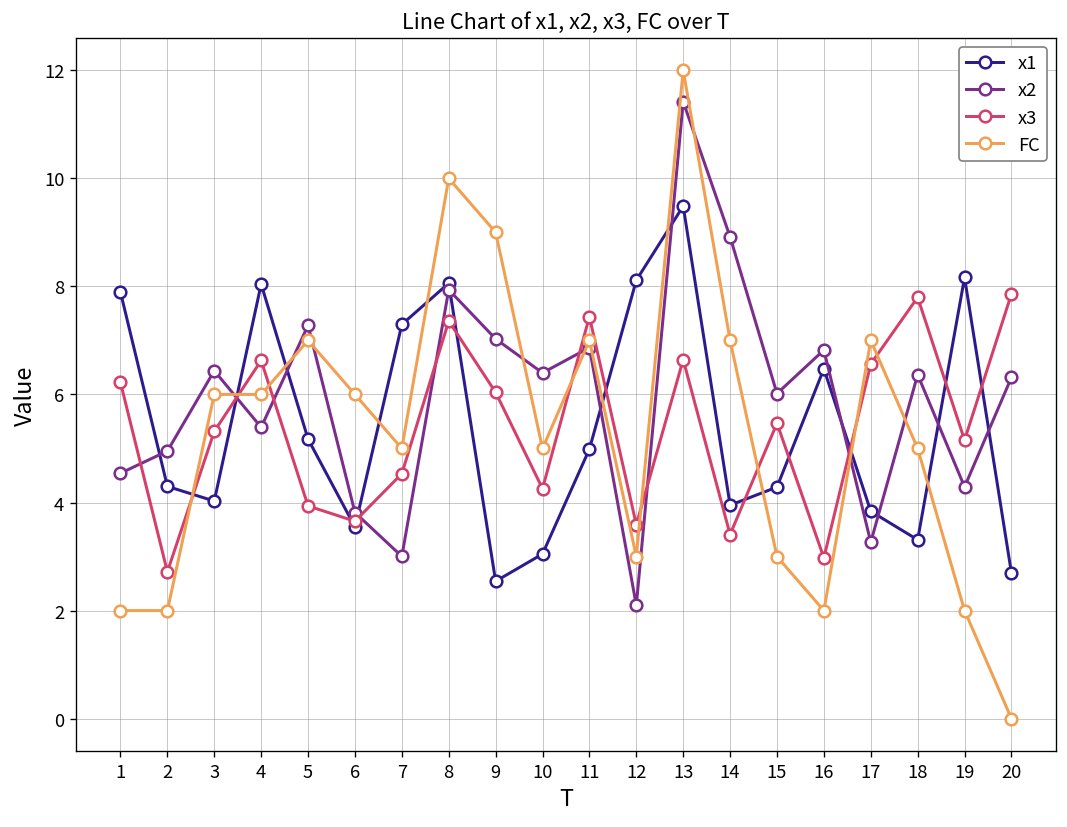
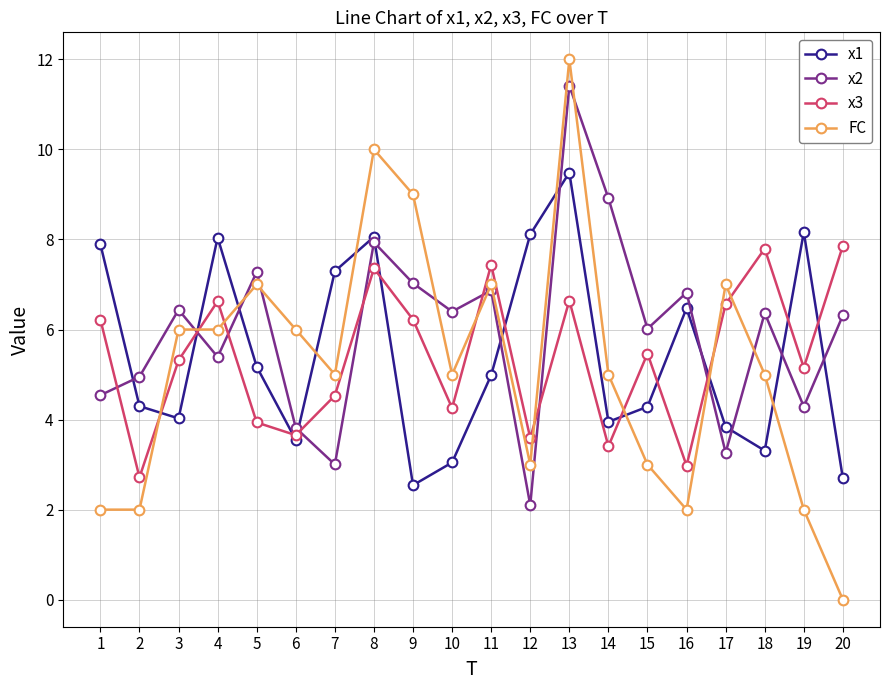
  {
    "x1": {
      "1": 7.9,
      "2": 4.3,
      "3": 4.0,
      "4": 8.0,
      "5": 5.2,
      "6": 3.5,
      "7": 7.3,
      "8": 8.1,
      "9": 2.5,
      "10": 3.0,
      "11": 5.0,
      "12": 8.1,
      "13": 9.5,
      "14": 4.0,
      "15": 4.3,
      "16": 6.5,
      "17": 3.8,
      "18": 3.3,
      "19": 8.2,
      "20": 2.7
    },
    "x2": {
      "1": 4.5,
      "2": 5.0,
      "3": 6.4,
      "4": 5.4,
      "5": 7.3,
      "6": 3.8,
      "7": 3.0,
      "8": 7.9,
      "9": 7.0,
      "10": 6.4,
      "11": 6.9,
      "12": 2.1,
      "13": 11.4,
      "14": 8.9,
      "15": 6.0,
      "16": 6.8,
      "17": 3.3,
      "18": 6.4,
      "19": 4.3,
      "20": 6.3
    },
    "x3": {
      "1": 6.2,
      "2": 2.7,
      "3": 5.3,
      "4": 6.6,
      "5": 3.9,
      "6": 3.7,
      "7": 4.5,
      "8": 7.4,
-     "9": 6.0,
+     "9": 6.2,
      "10": 4.3,
      "11": 7.4,
      "12": 3.6,
      "13": 6.6,
      "14": 3.4,
      "15": 5.5,
      "16": 3.0,
      "17": 6.6,
      "18": 7.8,
      "19": 5.2,
      "20": 7.9
    },
    "FC": {
      "1": 2,
      "2": 2,
      "3": 6,
      "4": 6,
      "5": 7,
      "6": 6,
      "7": 5,
      "8": 10,
      "9": 9,
      "10": 5,
      "11": 7,
      "12": 3,
      "13": 12,
-     "14": 7,
+     "14": 5,
      "15": 3,
      "16": 2,
      "17": 7,
      "18": 5,
      "19": 2,
      "20": 0
    }
  }
